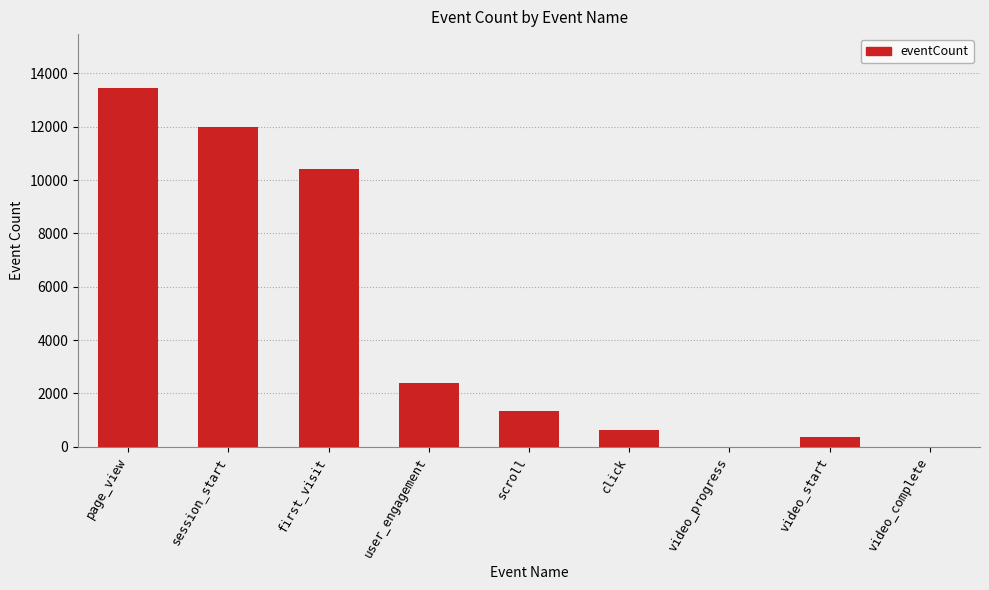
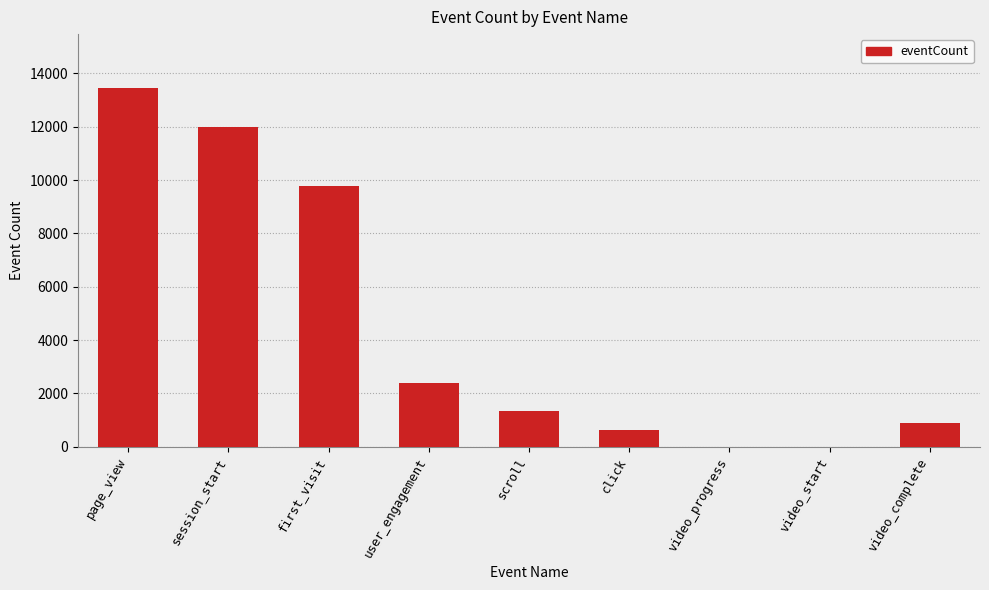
  {
    "page_view": 13500,
    "session_start": 12000,
-   "first_visit": 10400,
+   "first_visit": 9800,
    "user_engagement": 2400,
    "scroll": 1400,
    "click": 600,
-   "video_start": 400,
-   "video_complete": 0
+   "video_start": 0,
+   "video_complete": 900
  }
